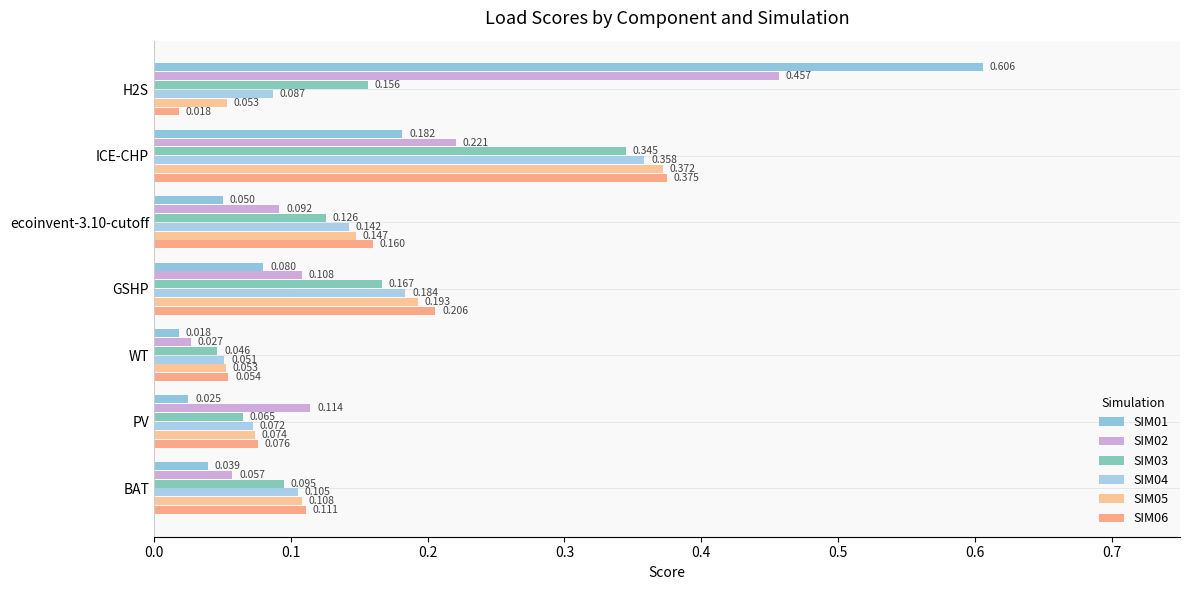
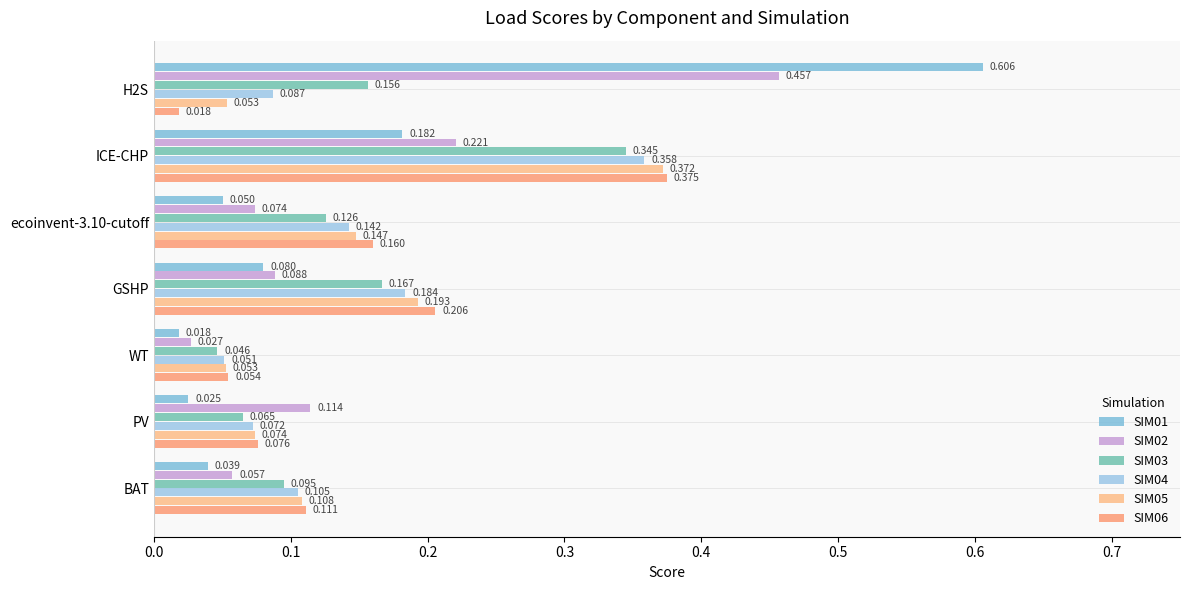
  {
    "SIM02": {
      "H2S": 0.457,
      "ICE-CHP": 0.221,
-     "ecoinvent-3.10-cutoff": 0.092,
-     "GSHP": 0.108,
+     "ecoinvent-3.10-cutoff": 0.074,
+     "GSHP": 0.088,
      "WT": 0.027,
      "PV": 0.114,
      "BAT": 0.057
    }
  }
